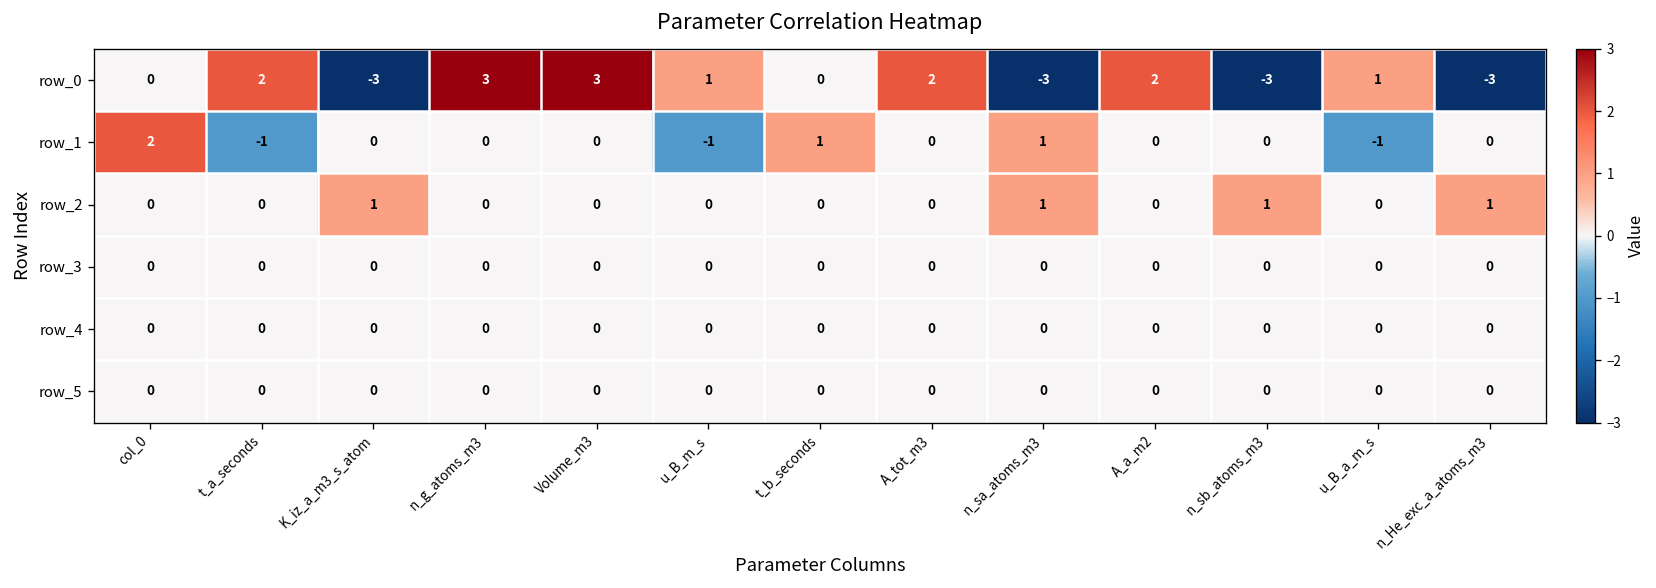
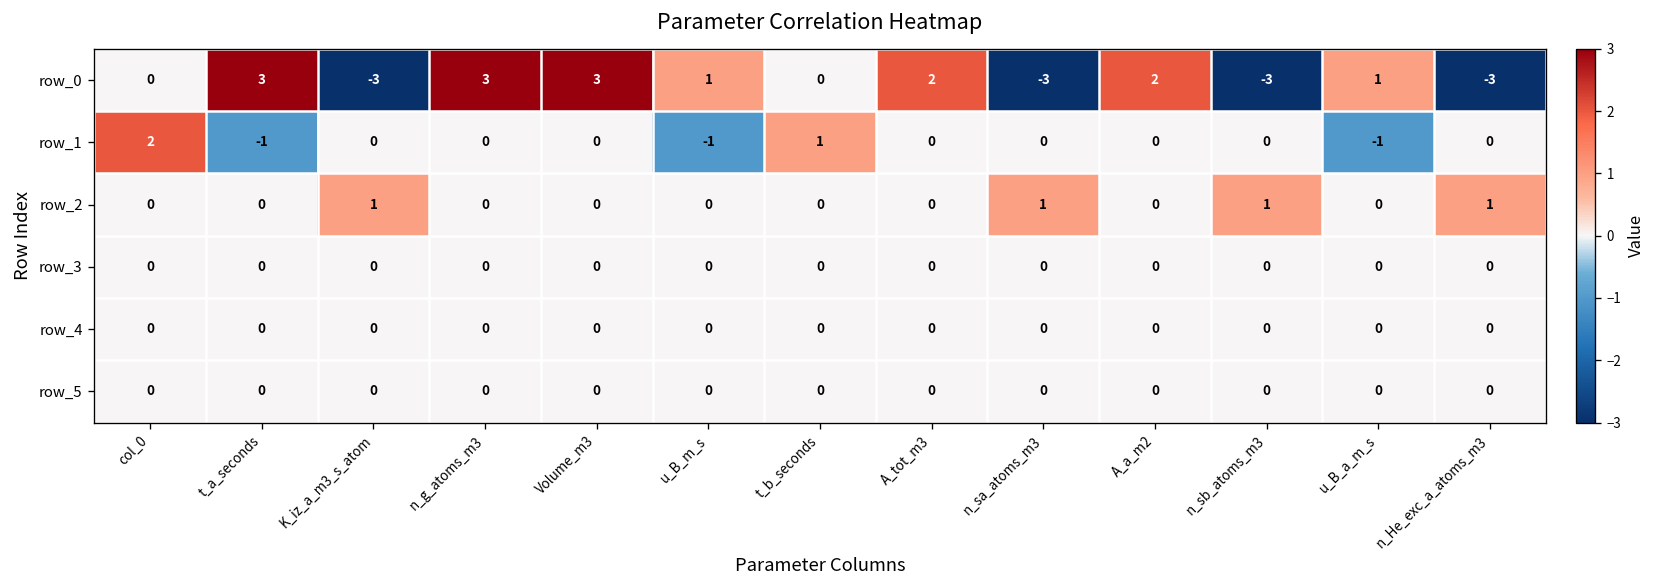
  {
    "row_0": {
      "col_0": 0,
-     "t_a_seconds": 2,
+     "t_a_seconds": 3,
      "K_iz_a_m3_s_atom": -3,
      "n_g_atoms_m3": 3,
      "Volume_m3": 3,
      "u_B_m_s": 1,
      "t_b_seconds": 0,
      "A_tot_m3": 2,
      "n_sa_atoms_m3": -3,
      "A_a_m2": 2,
      "n_sb_atoms_m3": -3,
      "u_B_a_m_s": 1,
      "n_He_exc_a_atoms_m3": -3
    },
    "row_1": {
      "col_0": 2,
      "t_a_seconds": -1,
      "K_iz_a_m3_s_atom": 0,
      "n_g_atoms_m3": 0,
      "Volume_m3": 0,
      "u_B_m_s": -1,
      "t_b_seconds": 1,
      "A_tot_m3": 0,
-     "n_sa_atoms_m3": 1,
+     "n_sa_atoms_m3": 0,
      "A_a_m2": 0,
      "n_sb_atoms_m3": 0,
      "u_B_a_m_s": -1,
      "n_He_exc_a_atoms_m3": 0
    },
    "row_2": {
      "col_0": 0,
      "t_a_seconds": 0,
      "K_iz_a_m3_s_atom": 1,
      "n_g_atoms_m3": 0,
      "Volume_m3": 0,
      "u_B_m_s": 0,
      "t_b_seconds": 0,
      "A_tot_m3": 0,
      "n_sa_atoms_m3": 1,
      "A_a_m2": 0,
      "n_sb_atoms_m3": 1,
      "u_B_a_m_s": 0,
      "n_He_exc_a_atoms_m3": 1
    },
    "row_3": {
      "col_0": 0,
      "t_a_seconds": 0,
      "K_iz_a_m3_s_atom": 0,
      "n_g_atoms_m3": 0,
      "Volume_m3": 0,
      "u_B_m_s": 0,
      "t_b_seconds": 0,
      "A_tot_m3": 0,
      "n_sa_atoms_m3": 0,
      "A_a_m2": 0,
      "n_sb_atoms_m3": 0,
      "u_B_a_m_s": 0,
      "n_He_exc_a_atoms_m3": 0
    },
    "row_4": {
      "col_0": 0,
      "t_a_seconds": 0,
      "K_iz_a_m3_s_atom": 0,
      "n_g_atoms_m3": 0,
      "Volume_m3": 0,
      "u_B_m_s": 0,
      "t_b_seconds": 0,
      "A_tot_m3": 0,
      "n_sa_atoms_m3": 0,
      "A_a_m2": 0,
      "n_sb_atoms_m3": 0,
      "u_B_a_m_s": 0,
      "n_He_exc_a_atoms_m3": 0
    },
    "row_5": {
      "col_0": 0,
      "t_a_seconds": 0,
      "K_iz_a_m3_s_atom": 0,
      "n_g_atoms_m3": 0,
      "Volume_m3": 0,
      "u_B_m_s": 0,
      "t_b_seconds": 0,
      "A_tot_m3": 0,
      "n_sa_atoms_m3": 0,
      "A_a_m2": 0,
      "n_sb_atoms_m3": 0,
      "u_B_a_m_s": 0,
      "n_He_exc_a_atoms_m3": 0
    }
  }
